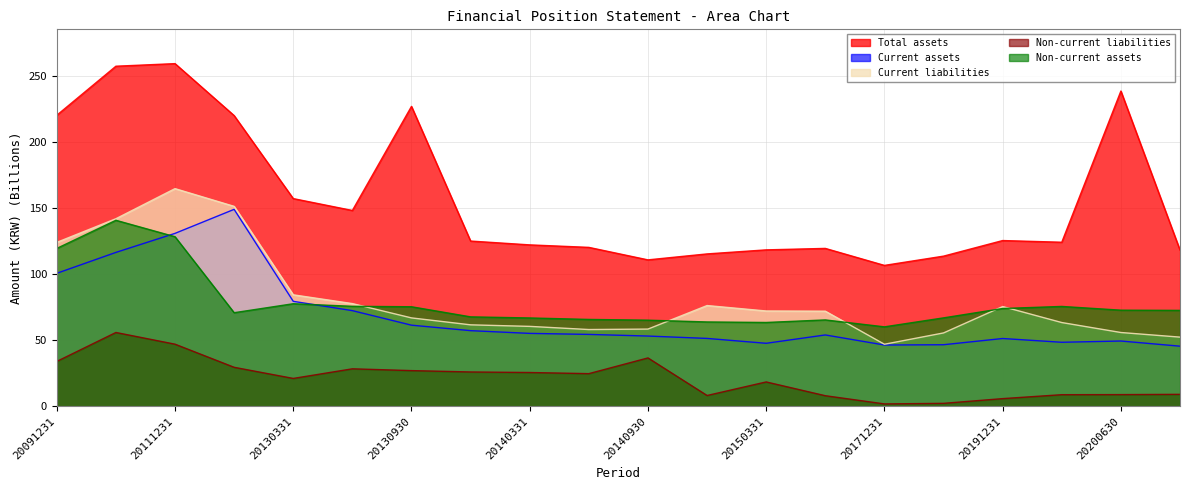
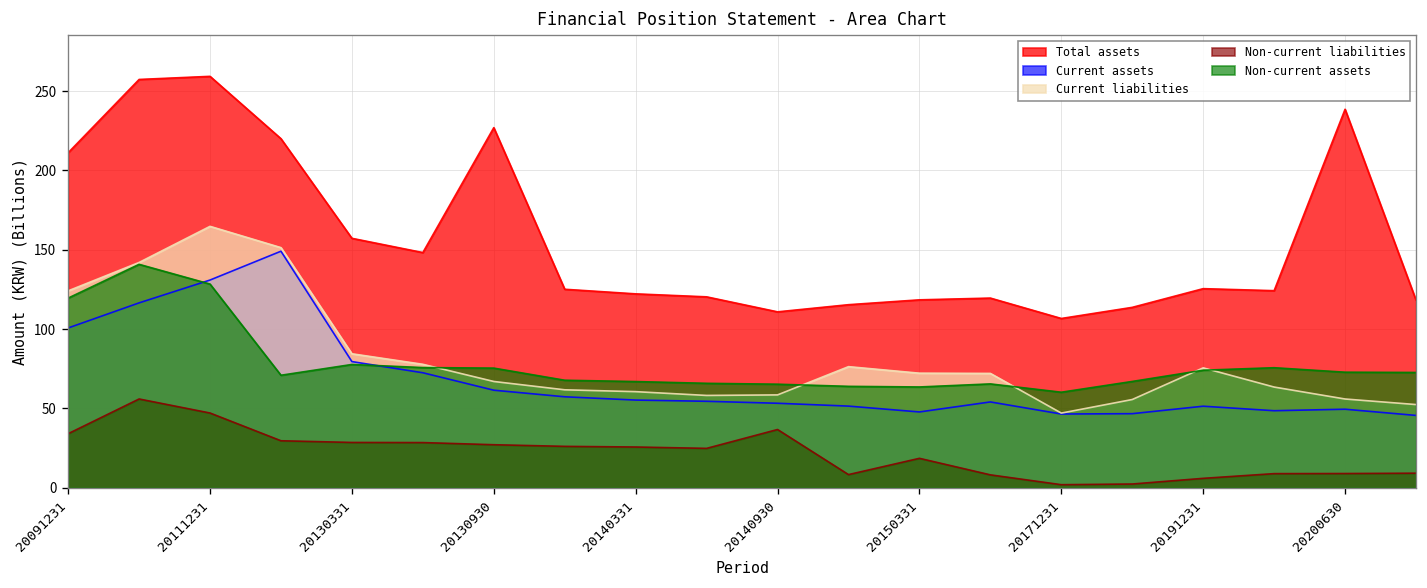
  {
    "Total assets": {
-     "20091231": 220,
+     "20091231": 211,
      "20111231": 259,
      "20130331": 157,
      "20130930": 227,
      "20140331": 122,
      "20140930": 111,
      "20150331": 118,
      "20171231": 107,
      "20191231": 126,
      "20200630": 239
    },
    "Current assets": {
      "20091231": 101,
      "20111231": 131,
      "20130930": 61,
      "20140331": 55,
      "20140930": 53,
      "20150331": 48,
      "20191231": 51,
      "20200630": 50
    },
    "Current liabilities": {
      "20091231": 124,
      "20111231": 165,
      "20130331": 84,
      "20130930": 67,
      "20140331": 61,
      "20140930": 59,
      "20150331": 72,
      "20200630": 56
    },
    "Non-current liabilities": {
      "20091231": 34,
      "20111231": 47,
-     "20130331": 21,
+     "20130331": 29,
      "20130930": 27,
      "20140331": 26,
      "20140930": 37,
      "20150331": 19,
      "20171231": 2,
      "20191231": 6,
      "20200630": 9
    },
    "Non-current assets": {
      "20091231": 120,
      "20111231": 128,
      "20130930": 75,
      "20140331": 67,
      "20140930": 65,
      "20150331": 64,
      "20171231": 60,
      "20200630": 73
    }
  }
